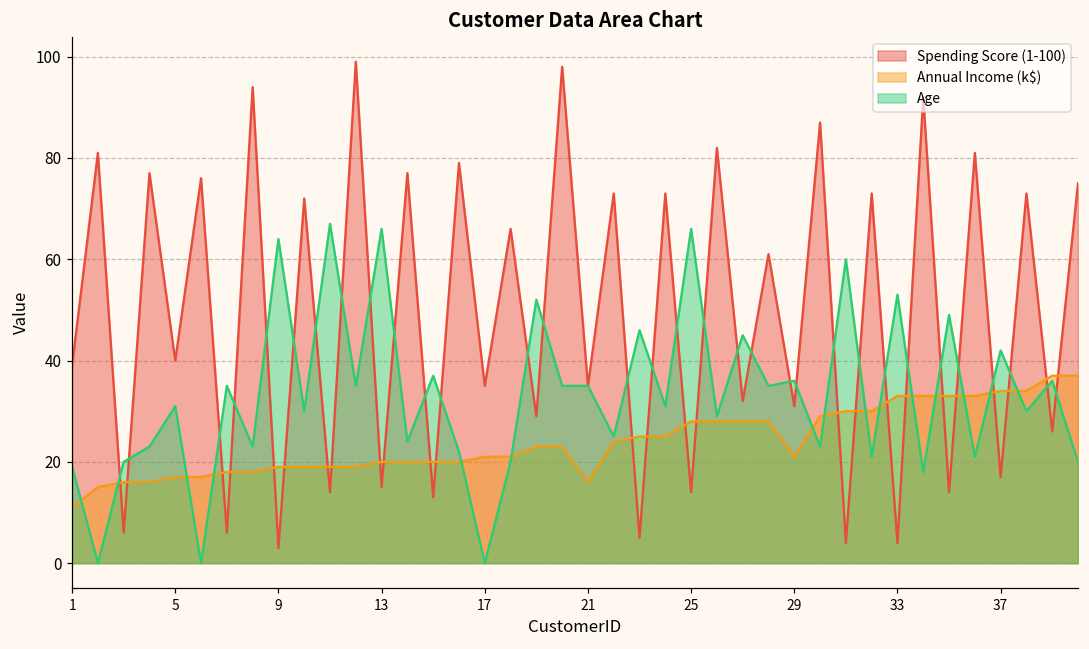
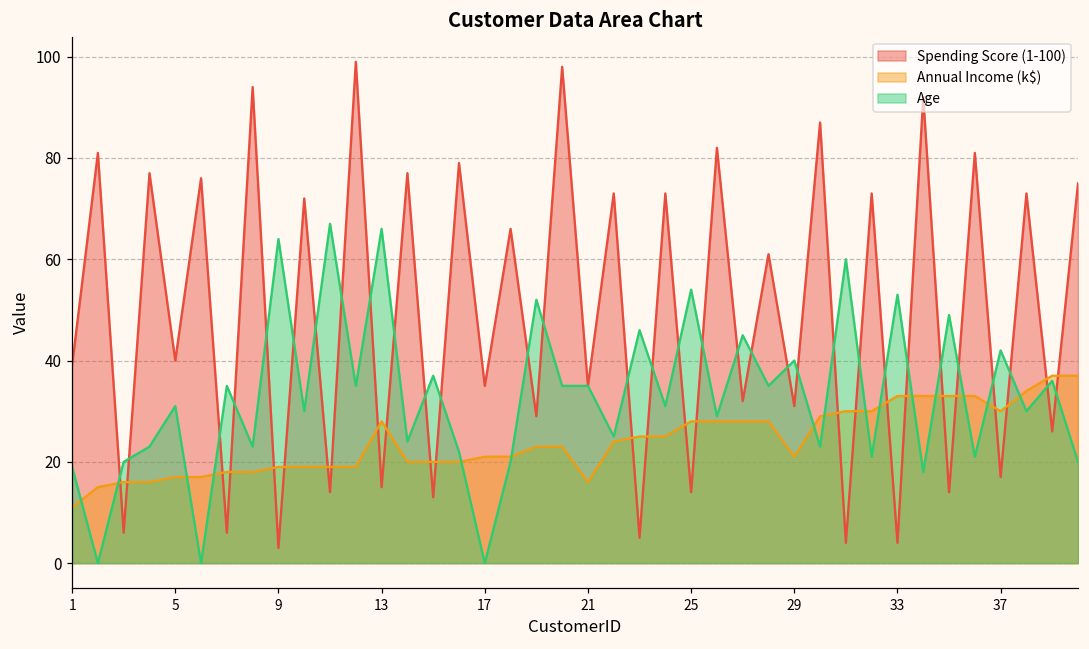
  {
    "Spending Score (1-100)": {
      "1": 39,
      "5": 40,
      "9": 3,
      "13": 15,
      "17": 35,
      "25": 14,
      "29": 31,
      "33": 4,
      "37": 17
    },
    "Annual Income (k$)": {
      "1": 11,
      "5": 17,
      "9": 19,
-     "13": 20,
+     "13": 28,
      "17": 21,
      "21": 16,
      "25": 28,
      "29": 21,
      "33": 33,
-     "37": 34
+     "37": 30
    },
    "Age": {
      "1": 19,
      "5": 31,
      "9": 64,
      "13": 66,
      "17": 0,
-     "25": 66,
-     "29": 36,
+     "25": 54,
+     "29": 40,
      "33": 53,
      "37": 42
    }
  }
